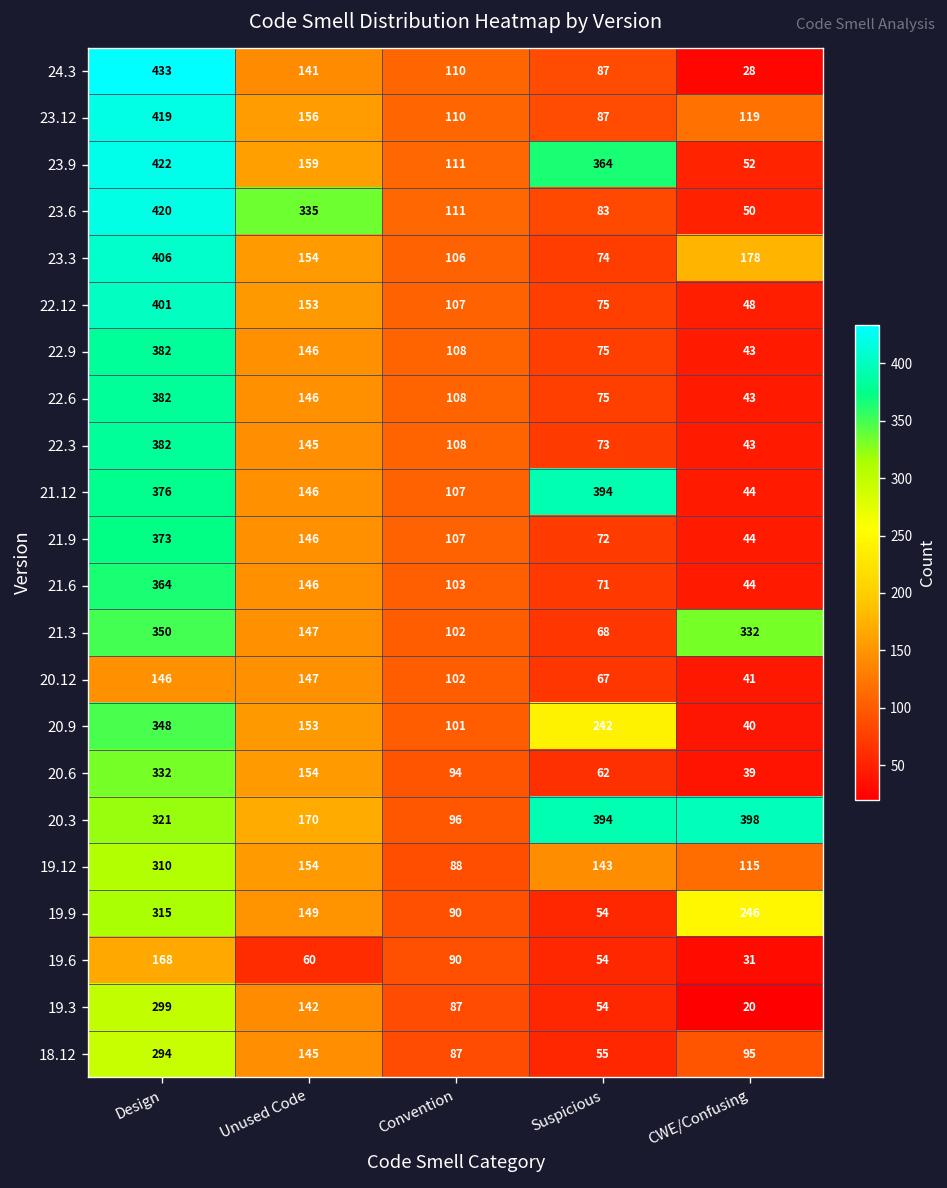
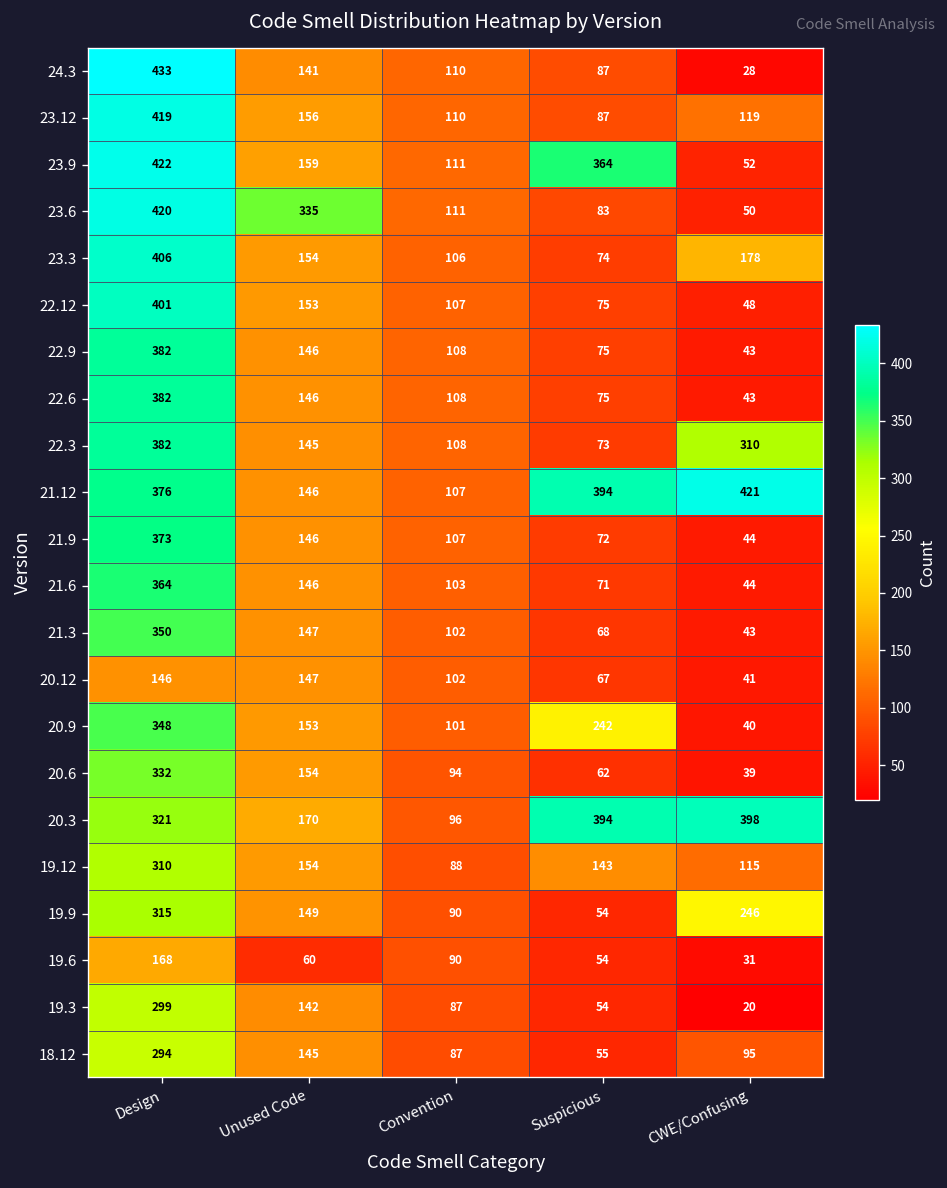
  {
    "24.3": {
      "Design": 433,
      "Unused Code": 141,
      "Convention": 110,
      "Suspicious": 87,
      "CWE/Confusing": 28
    },
    "23.12": {
      "Design": 419,
      "Unused Code": 156,
      "Convention": 110,
      "Suspicious": 87,
      "CWE/Confusing": 119
    },
    "23.9": {
      "Design": 422,
      "Unused Code": 159,
      "Convention": 111,
      "Suspicious": 364,
      "CWE/Confusing": 52
    },
    "23.6": {
      "Design": 420,
      "Unused Code": 335,
      "Convention": 111,
      "Suspicious": 83,
      "CWE/Confusing": 50
    },
    "23.3": {
      "Design": 406,
      "Unused Code": 154,
      "Convention": 106,
      "Suspicious": 74,
      "CWE/Confusing": 178
    },
    "22.12": {
      "Design": 401,
      "Unused Code": 153,
      "Convention": 107,
      "Suspicious": 75,
      "CWE/Confusing": 48
    },
    "22.9": {
      "Design": 382,
      "Unused Code": 146,
      "Convention": 108,
      "Suspicious": 75,
      "CWE/Confusing": 43
    },
    "22.6": {
      "Design": 382,
      "Unused Code": 146,
      "Convention": 108,
      "Suspicious": 75,
      "CWE/Confusing": 43
    },
    "22.3": {
      "Design": 382,
      "Unused Code": 145,
      "Convention": 108,
      "Suspicious": 73,
-     "CWE/Confusing": 43
+     "CWE/Confusing": 310
    },
    "21.12": {
      "Design": 376,
      "Unused Code": 146,
      "Convention": 107,
      "Suspicious": 394,
-     "CWE/Confusing": 44
+     "CWE/Confusing": 421
    },
    "21.9": {
      "Design": 373,
      "Unused Code": 146,
      "Convention": 107,
      "Suspicious": 72,
      "CWE/Confusing": 44
    },
    "21.6": {
      "Design": 364,
      "Unused Code": 146,
      "Convention": 103,
      "Suspicious": 71,
      "CWE/Confusing": 44
    },
    "21.3": {
      "Design": 350,
      "Unused Code": 147,
      "Convention": 102,
      "Suspicious": 68,
-     "CWE/Confusing": 332
+     "CWE/Confusing": 43
    },
    "20.12": {
      "Design": 146,
      "Unused Code": 147,
      "Convention": 102,
      "Suspicious": 67,
      "CWE/Confusing": 41
    },
    "20.9": {
      "Design": 348,
      "Unused Code": 153,
      "Convention": 101,
      "Suspicious": 242,
      "CWE/Confusing": 40
    },
    "20.6": {
      "Design": 332,
      "Unused Code": 154,
      "Convention": 94,
      "Suspicious": 62,
      "CWE/Confusing": 39
    },
    "20.3": {
      "Design": 321,
      "Unused Code": 170,
      "Convention": 96,
      "Suspicious": 394,
      "CWE/Confusing": 398
    },
    "19.12": {
      "Design": 310,
      "Unused Code": 154,
      "Convention": 88,
      "Suspicious": 143,
      "CWE/Confusing": 115
    },
    "19.9": {
      "Design": 315,
      "Unused Code": 149,
      "Convention": 90,
      "Suspicious": 54,
      "CWE/Confusing": 246
    },
    "19.6": {
      "Design": 168,
      "Unused Code": 60,
      "Convention": 90,
      "Suspicious": 54,
      "CWE/Confusing": 31
    },
    "19.3": {
      "Design": 299,
      "Unused Code": 142,
      "Convention": 87,
      "Suspicious": 54,
      "CWE/Confusing": 20
    },
    "18.12": {
      "Design": 294,
      "Unused Code": 145,
      "Convention": 87,
      "Suspicious": 55,
      "CWE/Confusing": 95
    }
  }
